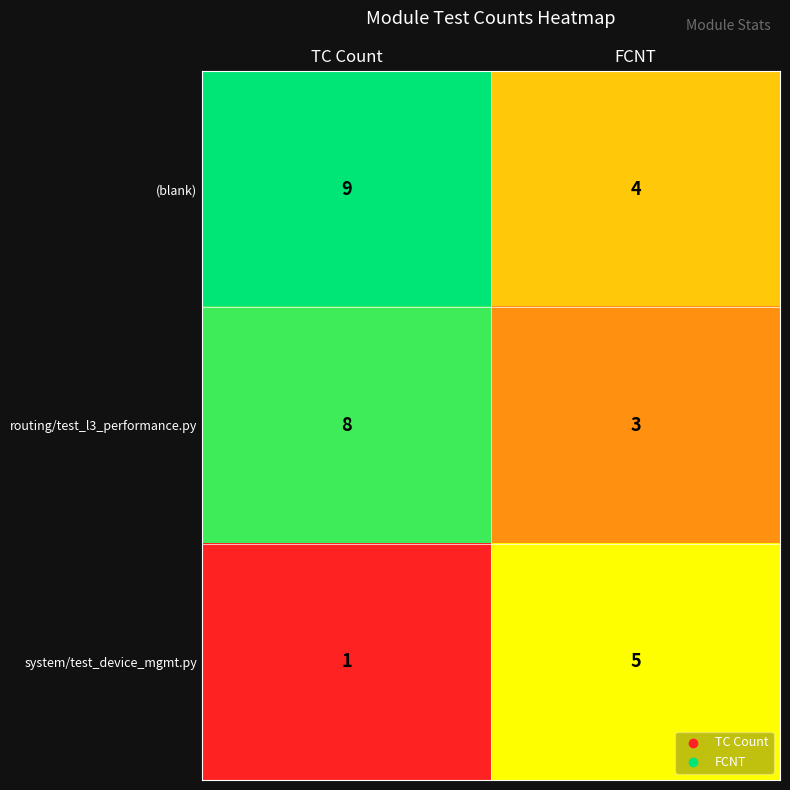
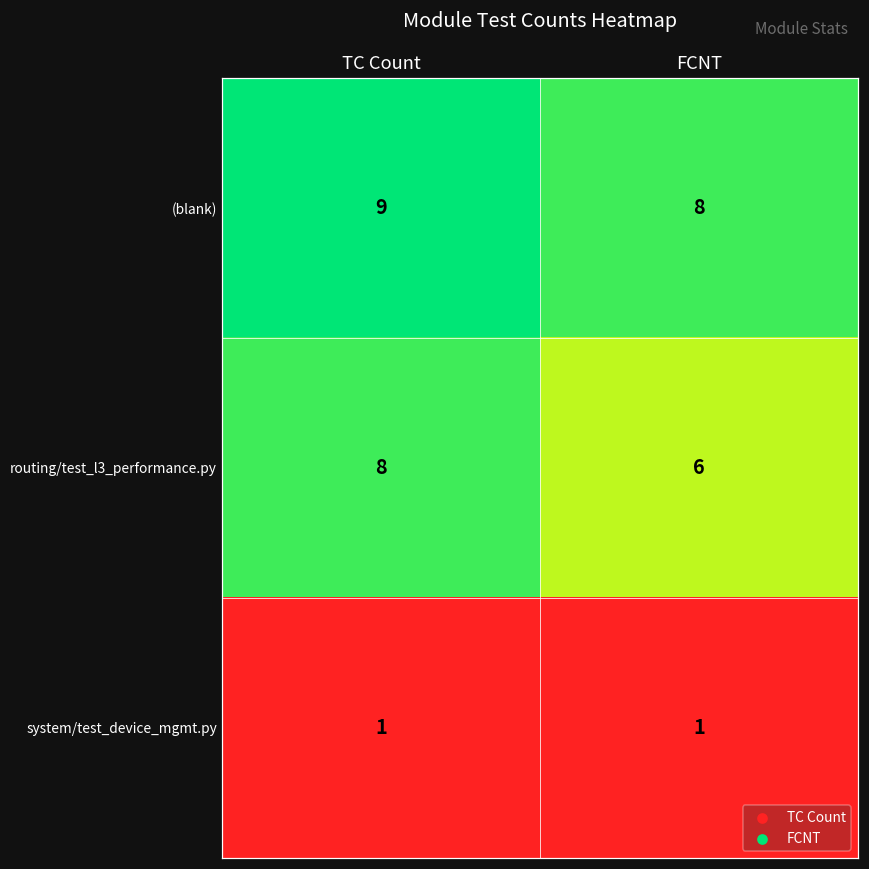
  {
    "(blank)": {
      "TC Count": 9,
-     "FCNT": 4
+     "FCNT": 8
    },
    "routing/test_l3_performance.py": {
      "TC Count": 8,
-     "FCNT": 3
+     "FCNT": 6
    },
    "system/test_device_mgmt.py": {
      "TC Count": 1,
-     "FCNT": 5
+     "FCNT": 1
    }
  }
